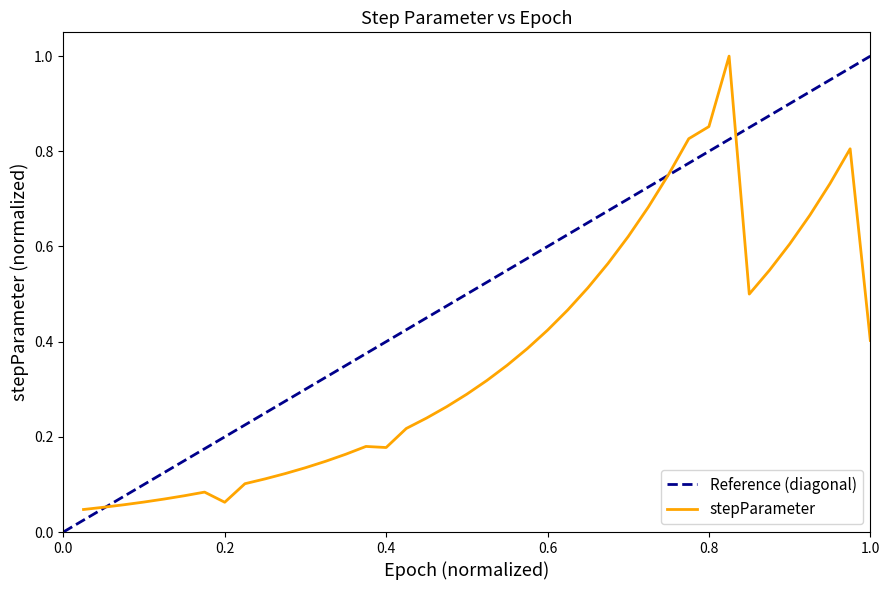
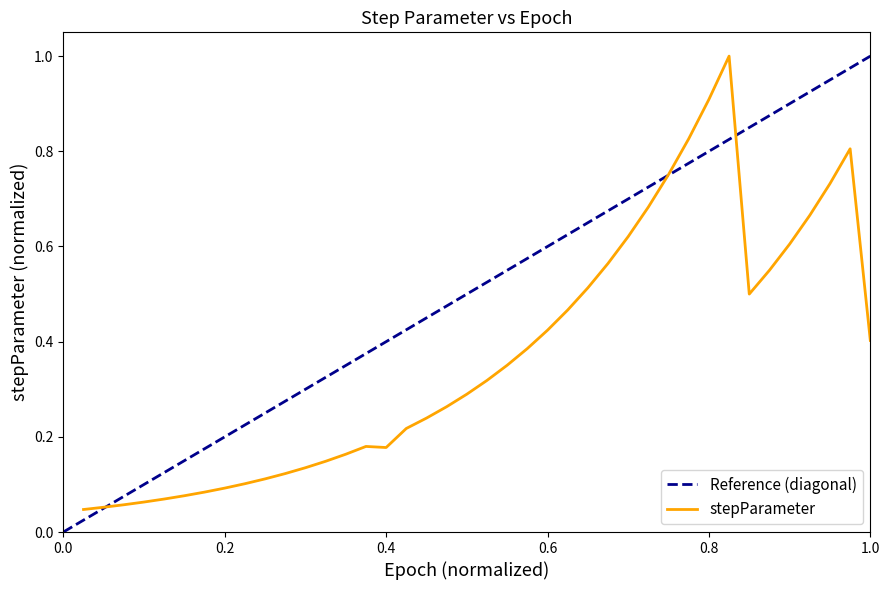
  {
    "Reference (diagonal)": {
      "0.0": 0.00,
      "1.0": 1.00
    },
    "stepParameter": {
-     "0.2": 0.06,
+     "0.2": 0.09,
      "0.4": 0.18,
      "0.6": 0.42,
-     "0.8": 0.85,
+     "0.8": 0.91,
      "1.0": 0.40
    }
  }
